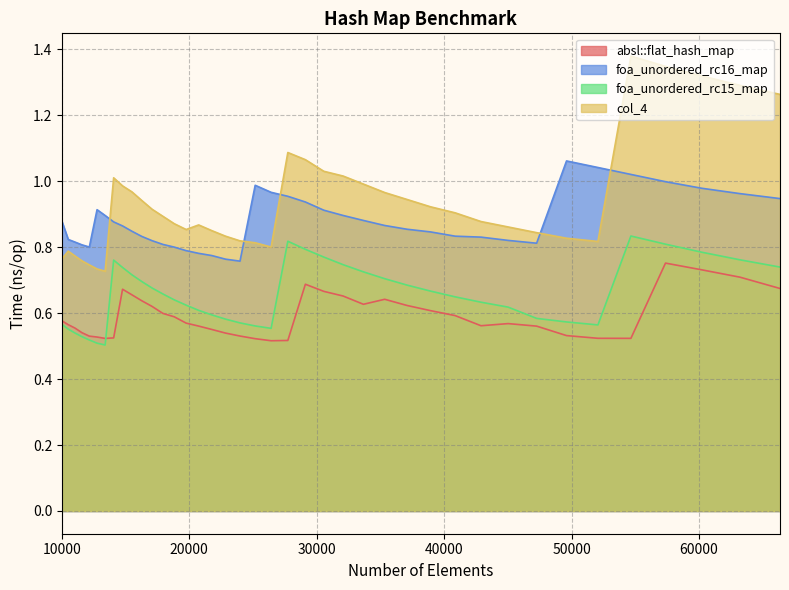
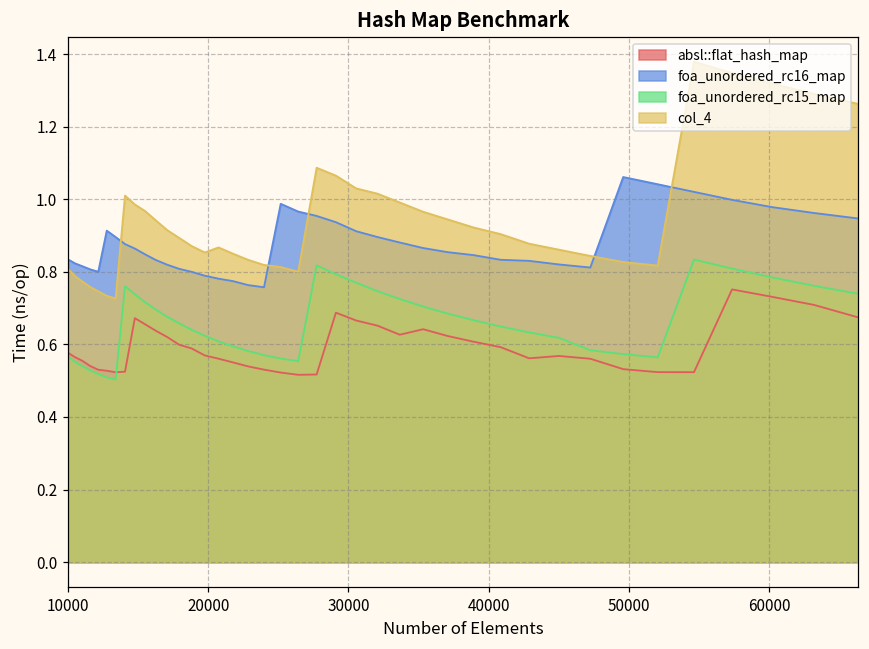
  {
    "absl::flat_hash_map": {
      "10000": 0.58
    },
    "foa_unordered_rc16_map": {
-     "10000": 0.88
+     "10000": 0.83
    },
    "foa_unordered_rc15_map": {
      "10000": 0.57
    },
    "col_4": {
-     "10000": 0.76
+     "10000": 0.81
    }
  }
